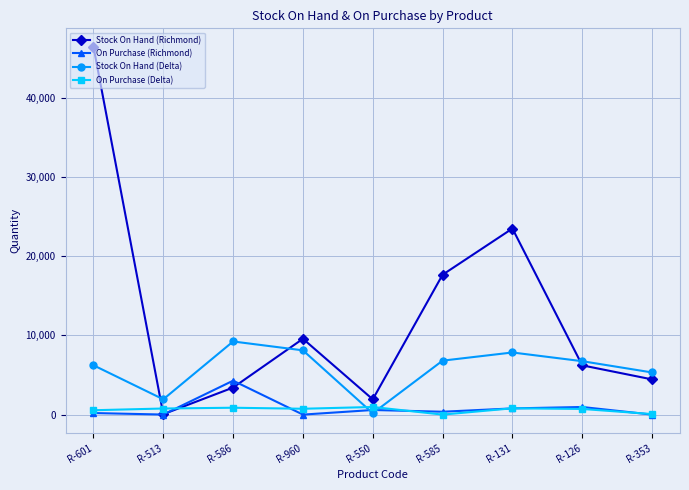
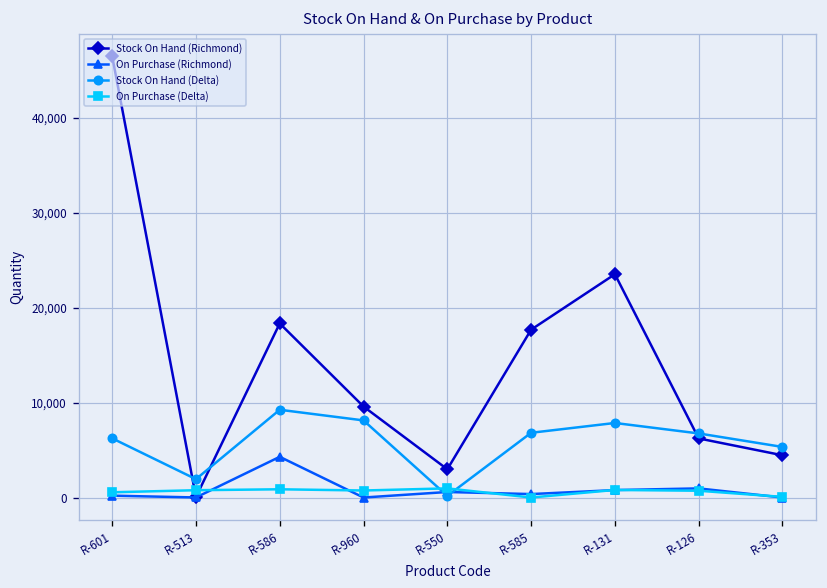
  {
    "Stock On Hand (Richmond)": {
-     "R-586": "3,000",
+     "R-586": "18,000",
      "R-960": "10,000",
-     "R-550": "2,000",
+     "R-550": "3,000",
      "R-585": "18,000",
      "R-131": "24,000",
      "R-126": "6,000",
      "R-353": "4,000"
    },
    "On Purchase (Richmond)": {
      "R-601": "0",
      "R-586": "4,000",
      "R-960": "0",
      "R-550": "1,000",
      "R-585": "0"
    }
  }
